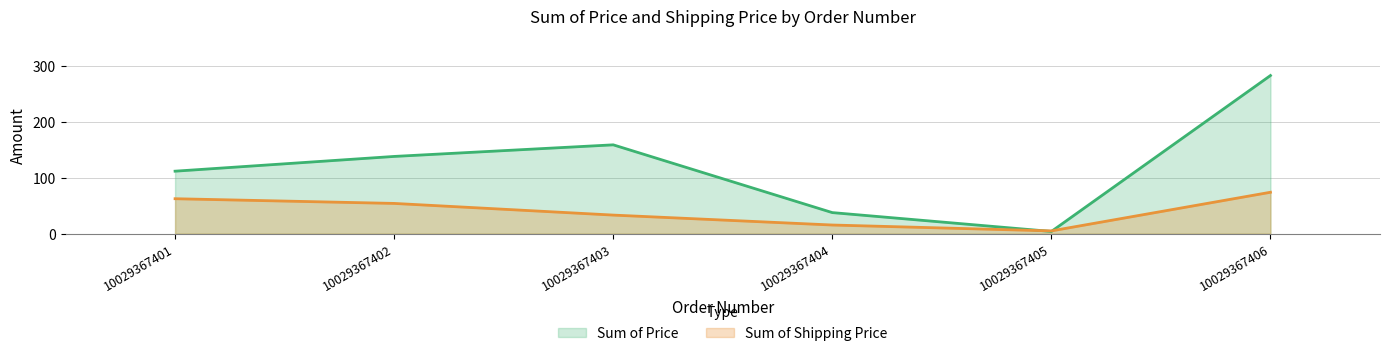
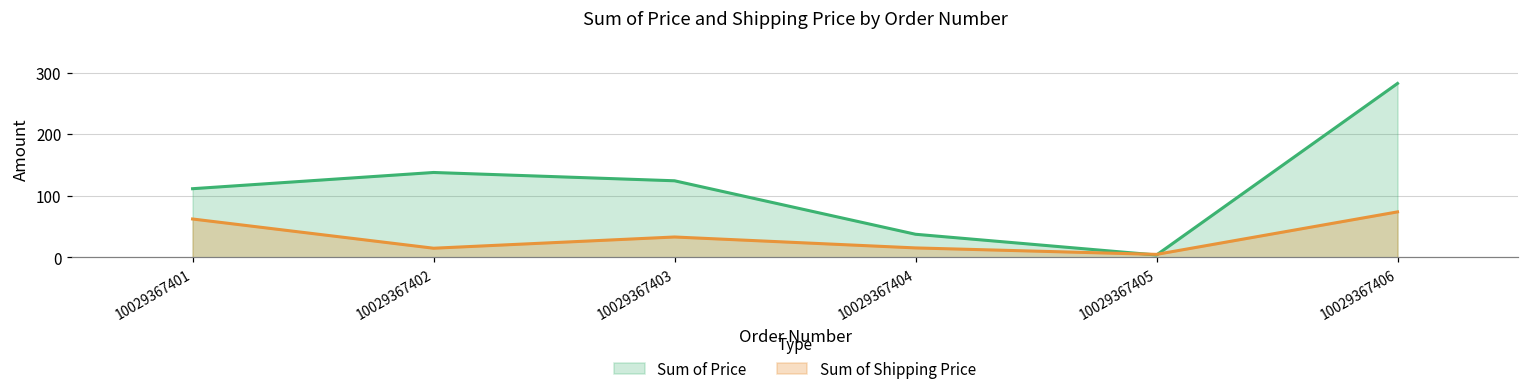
  {
    "Sum of Price": {
      "10029367401": 110,
      "10029367402": 140,
-     "10029367403": 160,
+     "10029367403": 120,
      "10029367404": 40,
      "10029367406": 280
    },
    "Sum of Shipping Price": {
      "10029367401": 60,
-     "10029367402": 50,
+     "10029367402": 20,
      "10029367403": 30,
      "10029367404": 20,
      "10029367406": 70
    }
  }
